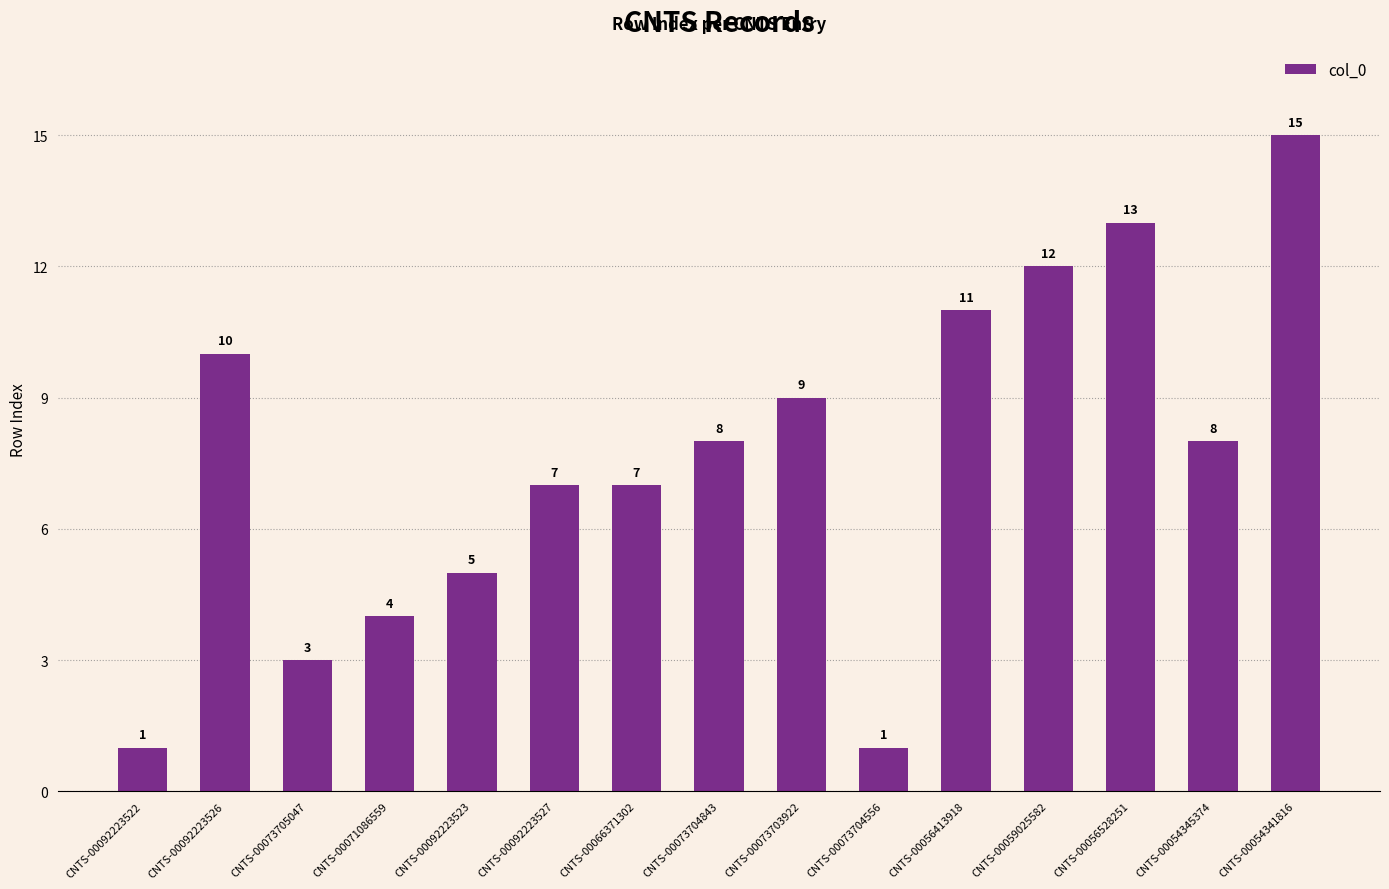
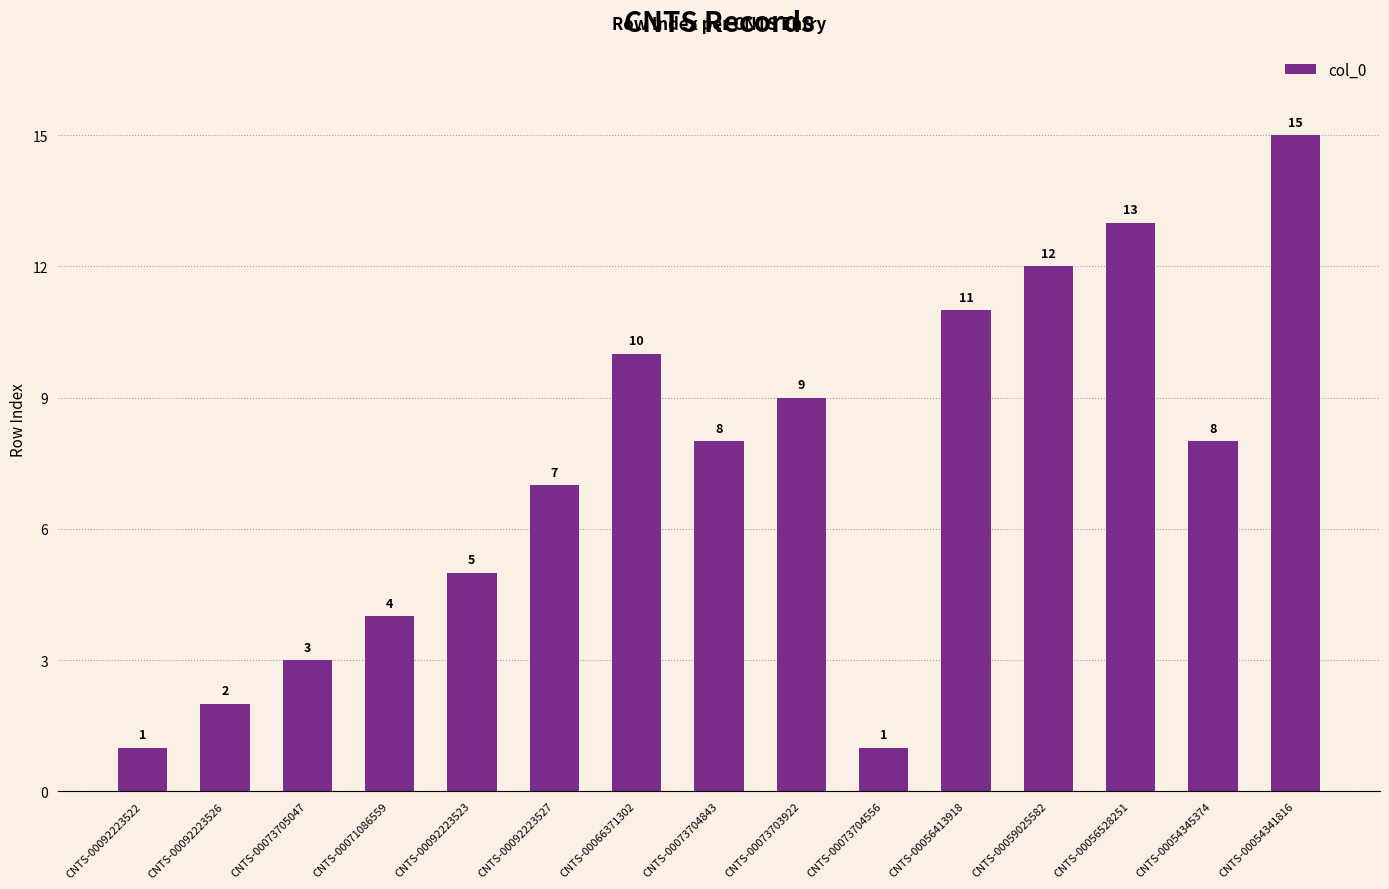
  {
    "CNTS-00092223522": 1,
-   "CNTS-00092223526": 10,
+   "CNTS-00092223526": 2,
    "CNTS-00073705047": 3,
    "CNTS-00071086559": 4,
    "CNTS-00092223523": 5,
    "CNTS-00092223527": 7,
-   "CNTS-00066371302": 7,
+   "CNTS-00066371302": 10,
    "CNTS-00073704843": 8,
    "CNTS-00073703922": 9,
    "CNTS-00073704556": 1,
    "CNTS-00056413918": 11,
    "CNTS-00059025582": 12,
    "CNTS-00056528251": 13,
    "CNTS-00054345374": 8,
    "CNTS-00054341816": 15
  }
